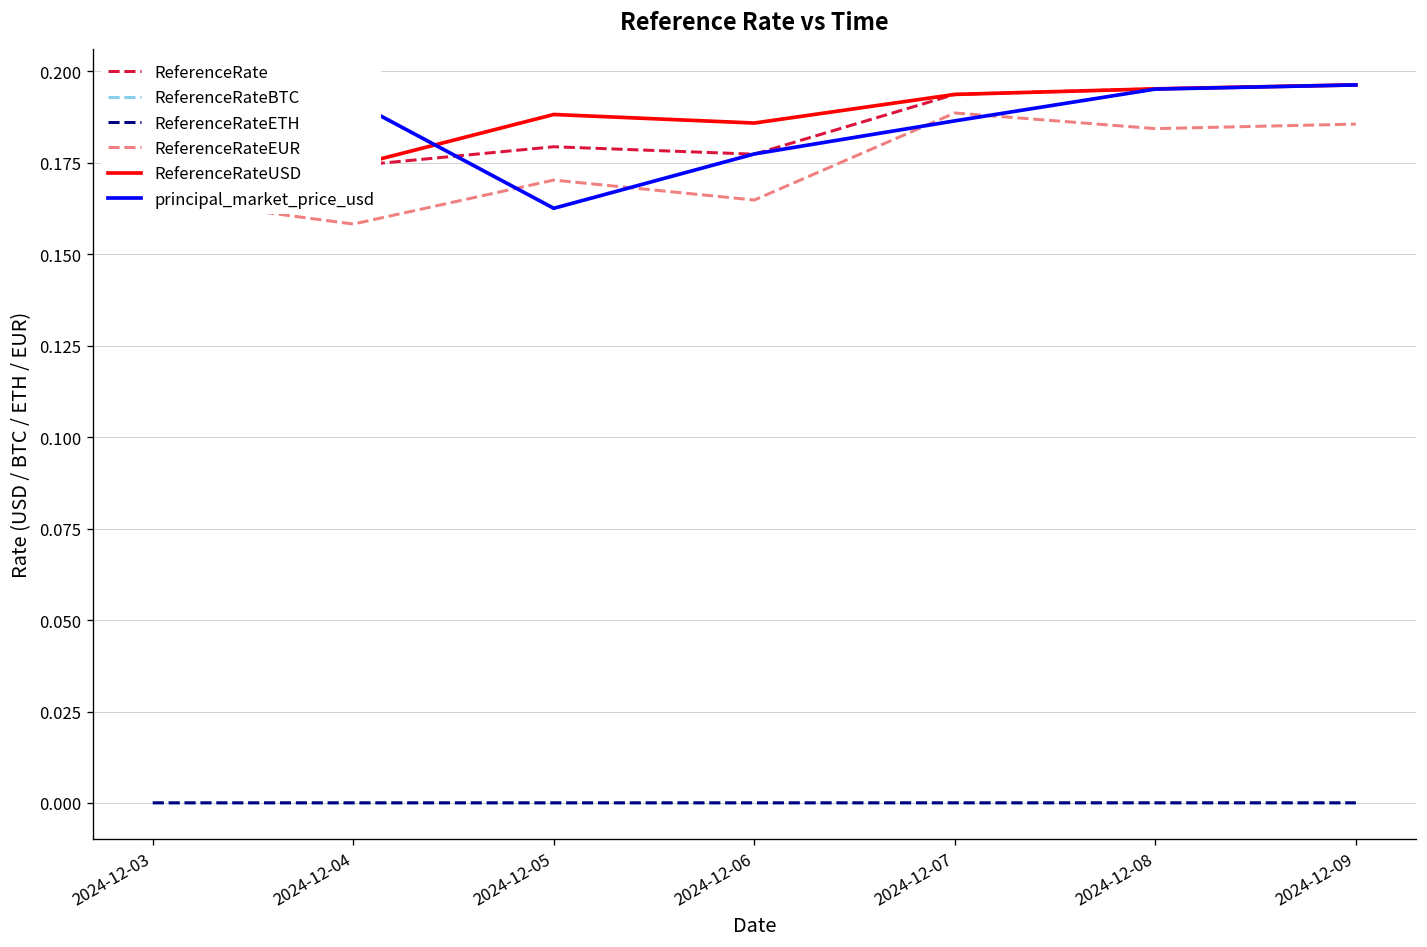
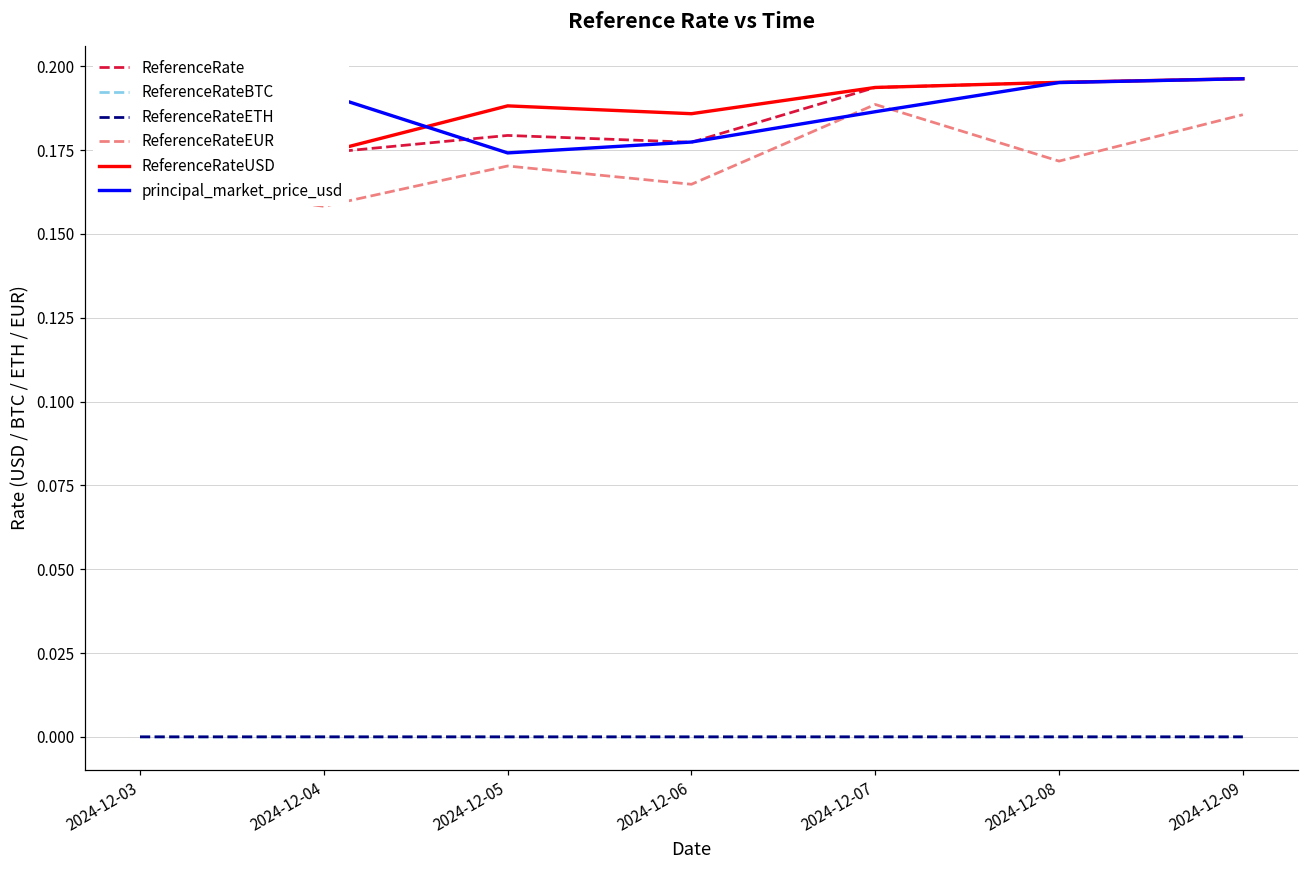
  {
    "ReferenceRate": {
      "2024-12-05": 0.179
    },
    "ReferenceRateETH": {
      "2024-12-03": 0.000,
      "2024-12-04": 0.000,
      "2024-12-05": 0.000,
      "2024-12-06": 0.000,
      "2024-12-07": 0.000,
      "2024-12-08": 0.000,
      "2024-12-09": 0.000
    },
    "ReferenceRateEUR": {
      "2024-12-04": 0.158,
      "2024-12-05": 0.170,
      "2024-12-06": 0.165,
      "2024-12-07": 0.189,
-     "2024-12-08": 0.184,
+     "2024-12-08": 0.172,
      "2024-12-09": 0.186
    },
    "ReferenceRateUSD": {
      "2024-12-05": 0.188,
      "2024-12-06": 0.186
    },
    "principal_market_price_usd": {
-     "2024-12-05": 0.163,
+     "2024-12-05": 0.174,
      "2024-12-07": 0.186
    }
  }
